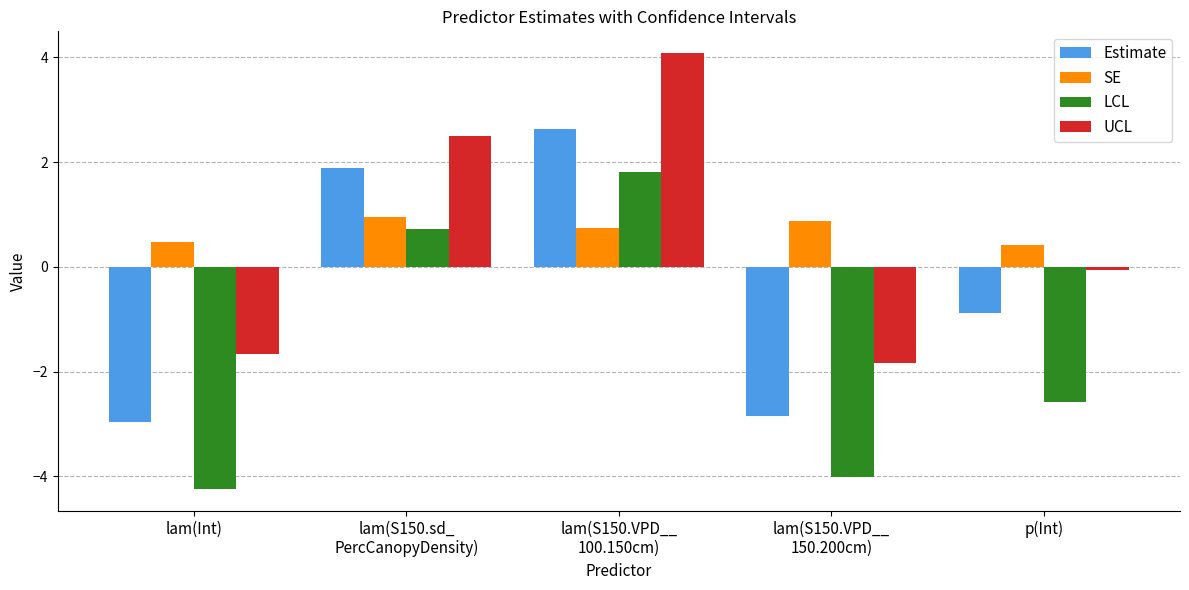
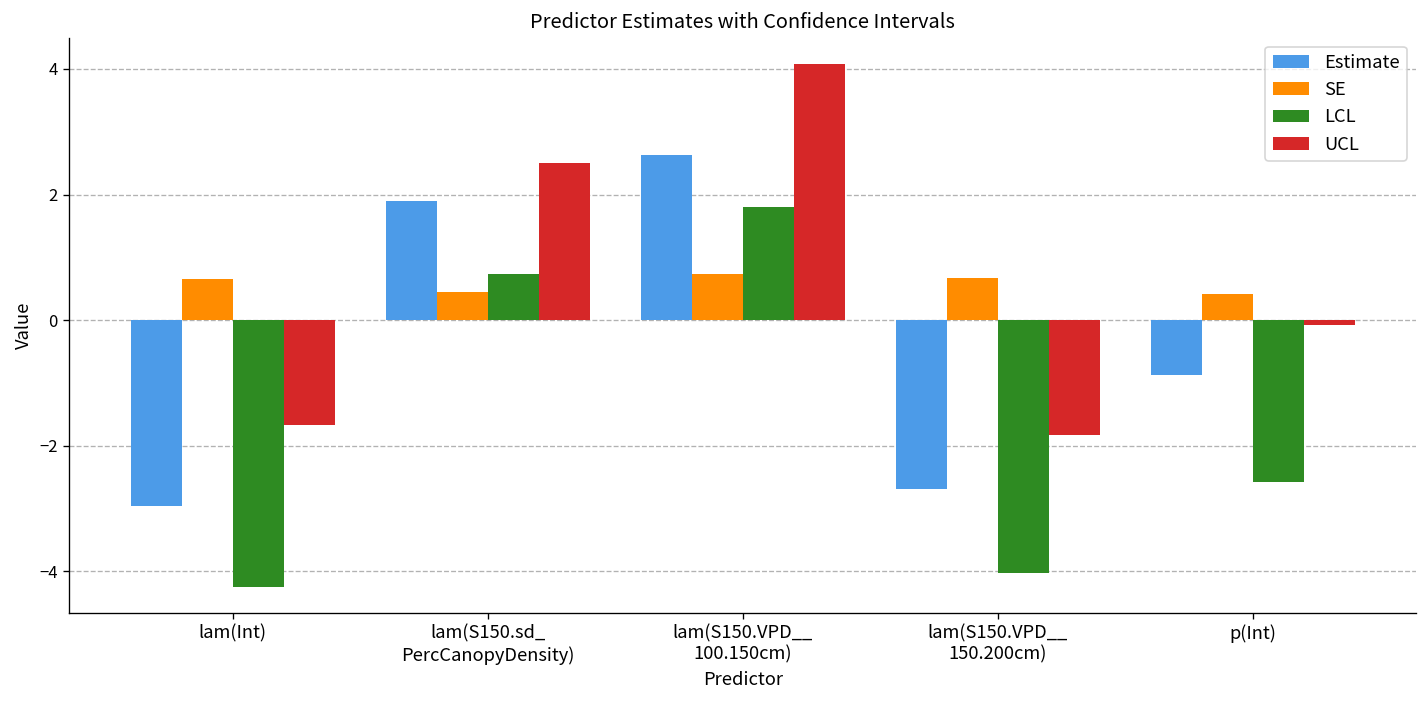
  {
    "Estimate": {
      "lam(Int)": -3.0,
      "lam(S150.sd_ PercCanopyDensity)": 1.9,
      "lam(S150.VPD__ 100.150cm)": 2.6,
-     "lam(S150.VPD__ 150.200cm)": -2.9,
+     "lam(S150.VPD__ 150.200cm)": -2.7,
      "p(Int)": -0.9
    },
    "SE": {
-     "lam(Int)": 0.5,
-     "lam(S150.sd_ PercCanopyDensity)": 0.9,
+     "lam(Int)": 0.7,
+     "lam(S150.sd_ PercCanopyDensity)": 0.5,
      "lam(S150.VPD__ 100.150cm)": 0.7,
-     "lam(S150.VPD__ 150.200cm)": 0.9,
+     "lam(S150.VPD__ 150.200cm)": 0.7,
      "p(Int)": 0.4
    },
    "LCL": {
      "lam(Int)": -4.2,
      "lam(S150.sd_ PercCanopyDensity)": 0.7,
      "lam(S150.VPD__ 100.150cm)": 1.8,
      "lam(S150.VPD__ 150.200cm)": -4.0,
      "p(Int)": -2.6
    },
    "UCL": {
      "lam(Int)": -1.7,
      "lam(S150.sd_ PercCanopyDensity)": 2.5,
      "lam(S150.VPD__ 100.150cm)": 4.1,
      "lam(S150.VPD__ 150.200cm)": -1.8,
      "p(Int)": -0.1
    }
  }
